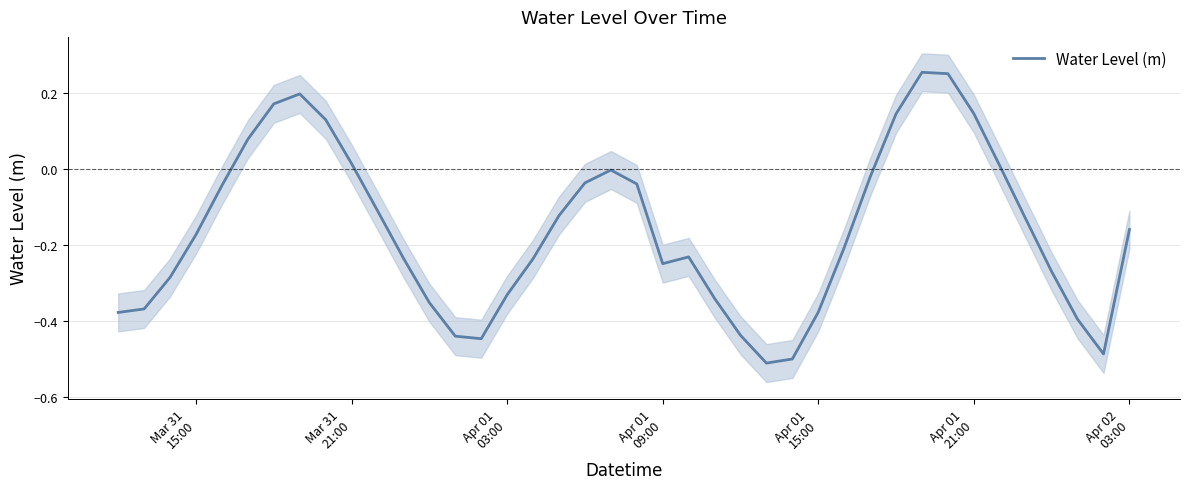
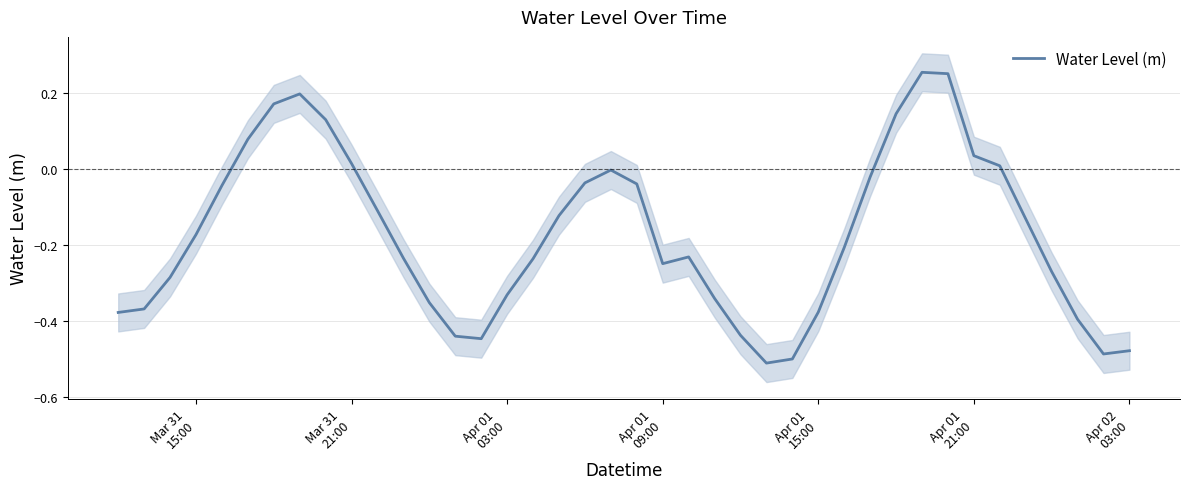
  {
    "Water Level (m)": {
      "Mar 31 15:00": -0.17,
      "Mar 31 21:00": 0.01,
      "Apr 01 03:00": -0.33,
      "Apr 01 09:00": -0.25,
      "Apr 01 15:00": -0.38,
-     "Apr 01 21:00": 0.15,
-     "Apr 02 03:00": -0.16
+     "Apr 01 21:00": 0.04,
+     "Apr 02 03:00": -0.48
    }
  }
